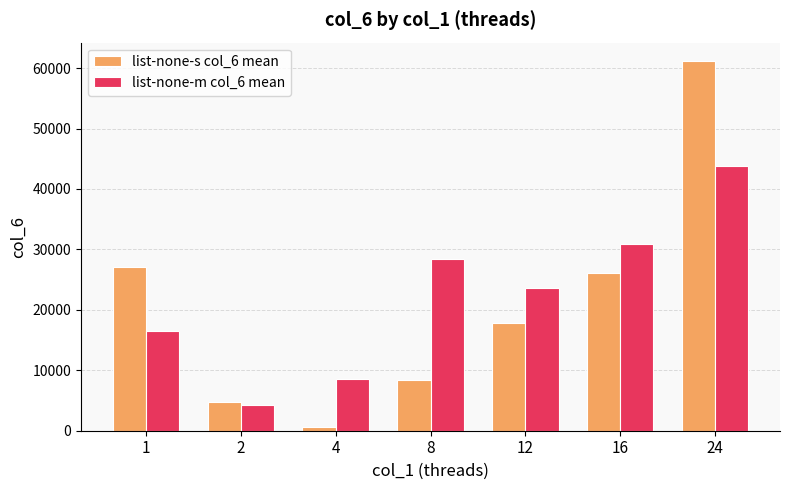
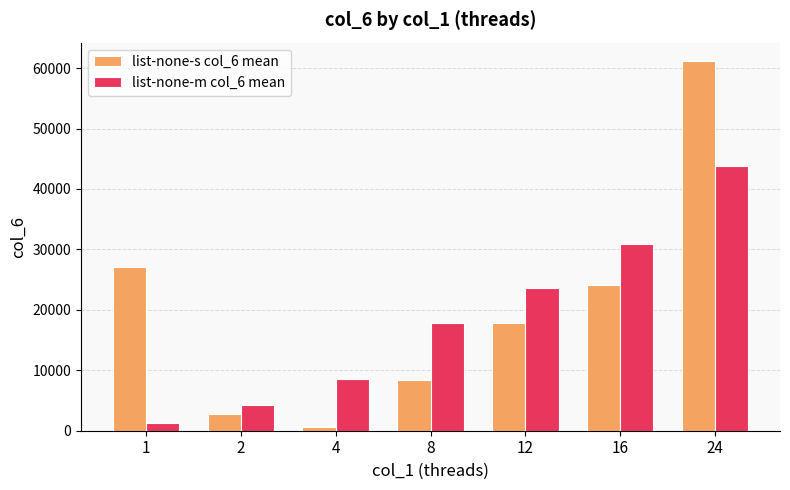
  {
    "list-none-s col_6 mean": {
      "1": 27000,
-     "2": 5000,
+     "2": 3000,
      "4": 1000,
      "8": 8000,
      "12": 18000,
-     "16": 26000,
+     "16": 24000,
      "24": 61000
    },
    "list-none-m col_6 mean": {
-     "1": 16000,
+     "1": 1000,
      "2": 4000,
      "4": 9000,
-     "8": 28000,
+     "8": 18000,
      "12": 24000,
      "16": 31000,
      "24": 44000
    }
  }
